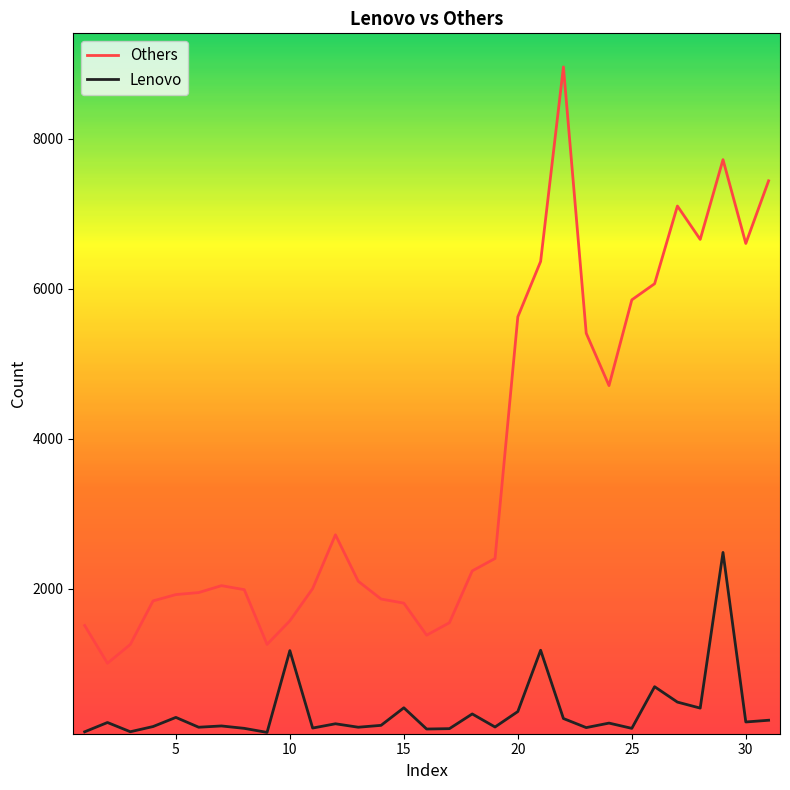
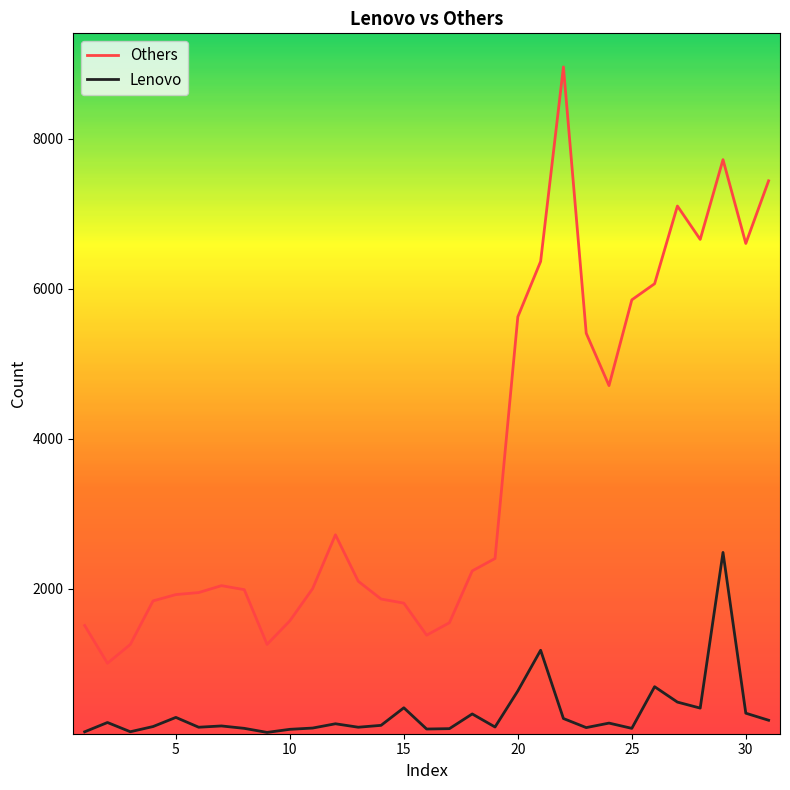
  {
    "Others": {
      "5": 1900,
      "10": 1600,
      "15": 1800,
      "20": 5600,
      "25": 5900,
      "30": 6600
    },
    "Lenovo": {
      "5": 300,
-     "10": 1200,
+     "10": 100,
      "15": 400,
-     "20": 400,
+     "20": 600,
      "25": 100,
-     "30": 200
+     "30": 300
    }
  }
